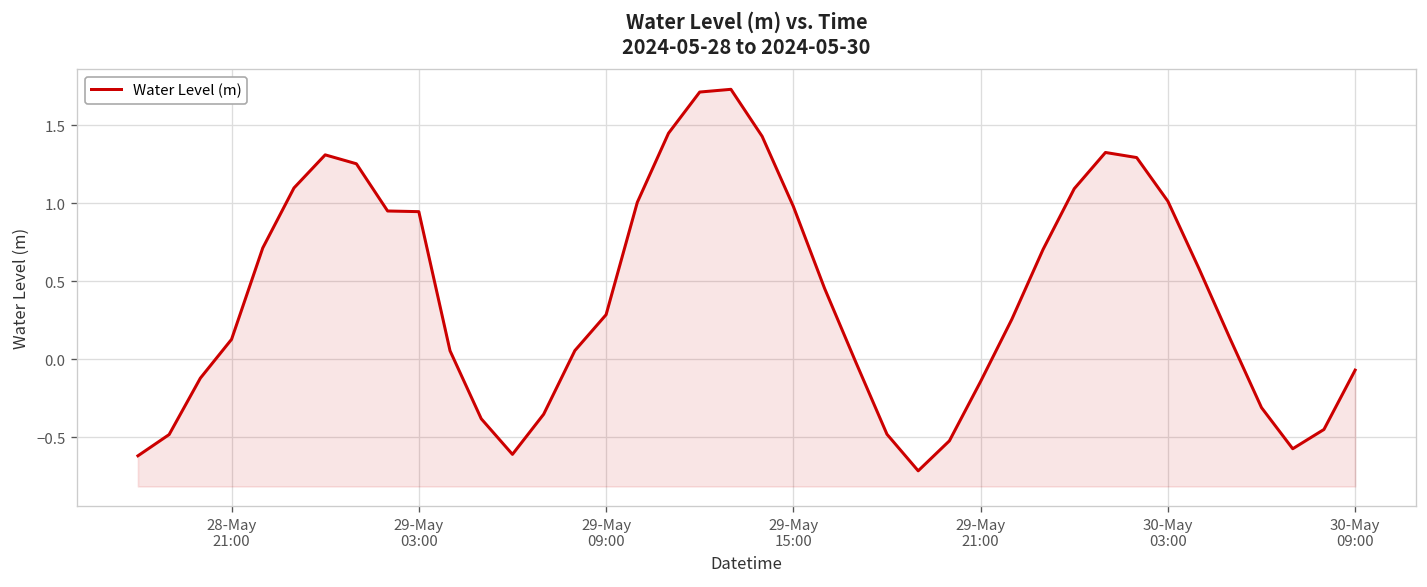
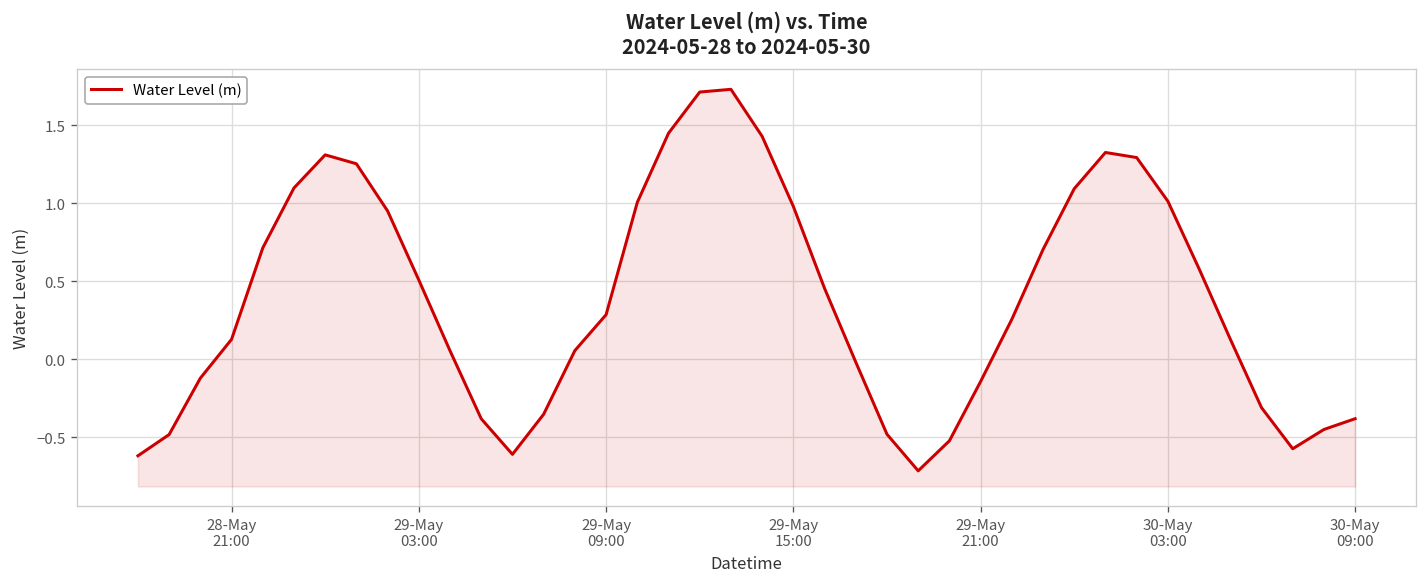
  {
    "28-May 21:00": 0.13,
-   "29-May 03:00": 0.95,
+   "29-May 03:00": 0.51,
    "29-May 09:00": 0.29,
    "29-May 15:00": 0.98,
    "29-May 21:00": -0.14,
    "30-May 03:00": 1.01,
-   "30-May 09:00": -0.07
+   "30-May 09:00": -0.38
  }
